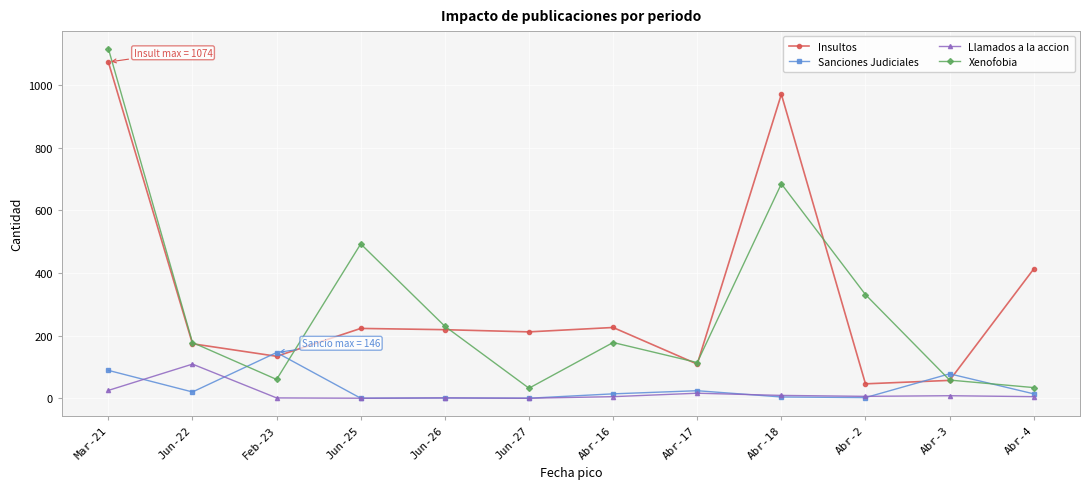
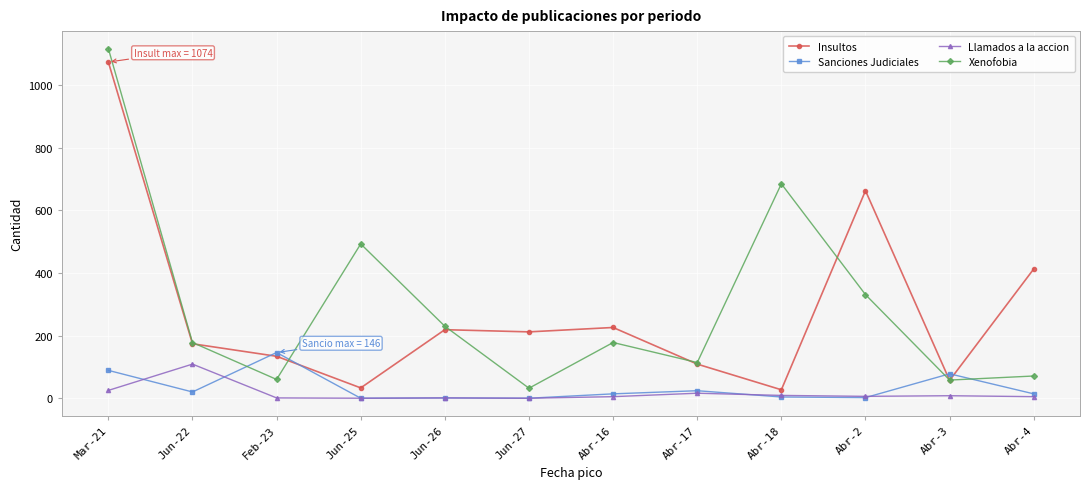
  {
    "Insultos": {
      "Feb-23": 130,
-     "Jun-25": 220,
+     "Jun-25": 30,
      "Jun-26": 220,
      "Jun-27": 210,
      "Abr-16": 230,
-     "Abr-18": 970,
-     "Abr-2": 50,
+     "Abr-18": 30,
+     "Abr-2": 660,
      "Abr-4": 410
    },
    "Sanciones Judiciales": {
      "Mar-21": 90,
      "Jun-22": 20,
      "Abr-16": 10,
      "Abr-3": 80,
      "Abr-4": 10
    },
    "Llamados a la accion": {
      "Mar-21": 30,
      "Jun-22": 110,
      "Feb-23": 0,
      "Abr-16": 10,
      "Abr-3": 10,
      "Abr-4": 10
    },
    "Xenofobia": {
      "Feb-23": 60,
      "Jun-25": 490,
      "Jun-26": 230,
      "Jun-27": 30,
      "Abr-16": 180,
      "Abr-18": 690,
      "Abr-2": 330,
-     "Abr-4": 30
+     "Abr-4": 70
    }
  }
